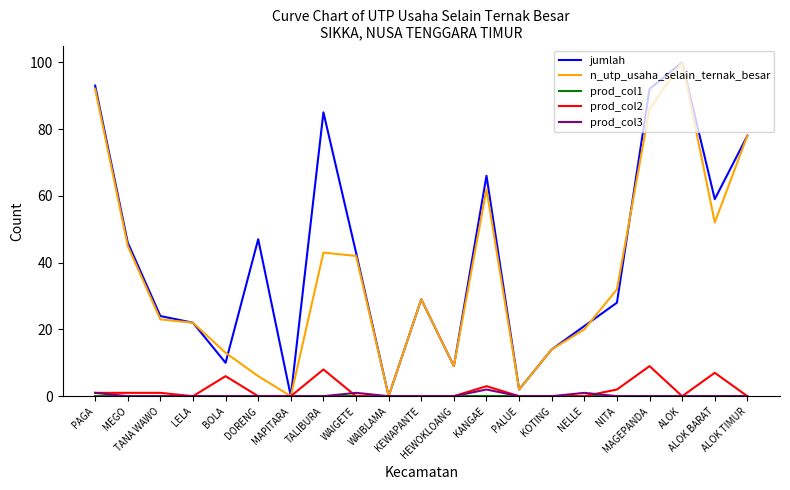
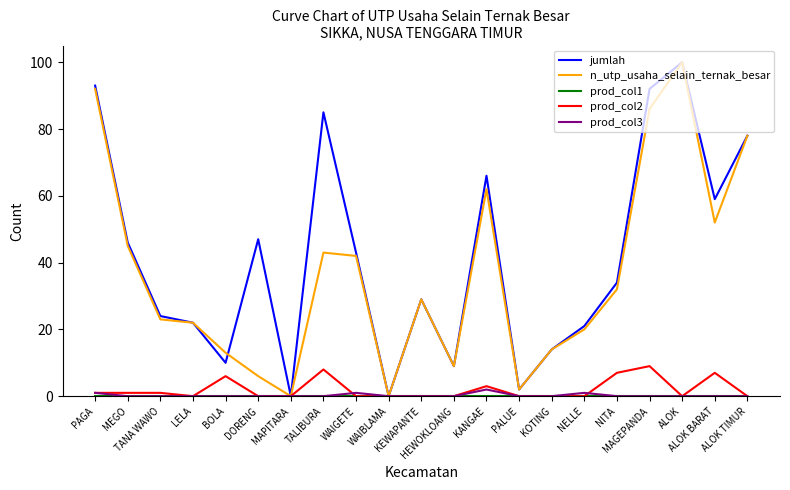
  {
    "jumlah": {
      "PAGA": 93,
      "MEGO": 46,
      "TANA WAWO": 24,
      "BOLA": 10,
      "DORENG": 47,
      "TALIBURA": 85,
      "WAIGETE": 43,
      "KANGAE": 66,
      "NELLE": 21,
-     "NITA": 28,
+     "NITA": 34,
      "ALOK BARAT": 59
    },
    "n_utp_usaha_selain_ternak_besar": {
      "PAGA": 92,
      "MEGO": 45,
      "TANA WAWO": 23,
      "BOLA": 13,
      "DORENG": 6,
      "TALIBURA": 43,
      "WAIGETE": 42,
      "KANGAE": 62,
      "NELLE": 20,
      "NITA": 32,
      "ALOK BARAT": 52
    },
    "prod_col1": {
      "PAGA": 0,
      "KANGAE": 0
    },
    "prod_col2": {
      "MEGO": 1,
      "TANA WAWO": 1,
      "BOLA": 6,
      "TALIBURA": 8,
      "KANGAE": 3,
-     "NITA": 2,
+     "NITA": 7,
      "MAGEPANDA": 9,
      "ALOK BARAT": 7
    },
    "prod_col3": {
      "WAIGETE": 1,
      "KANGAE": 2,
      "NELLE": 1
    }
  }
